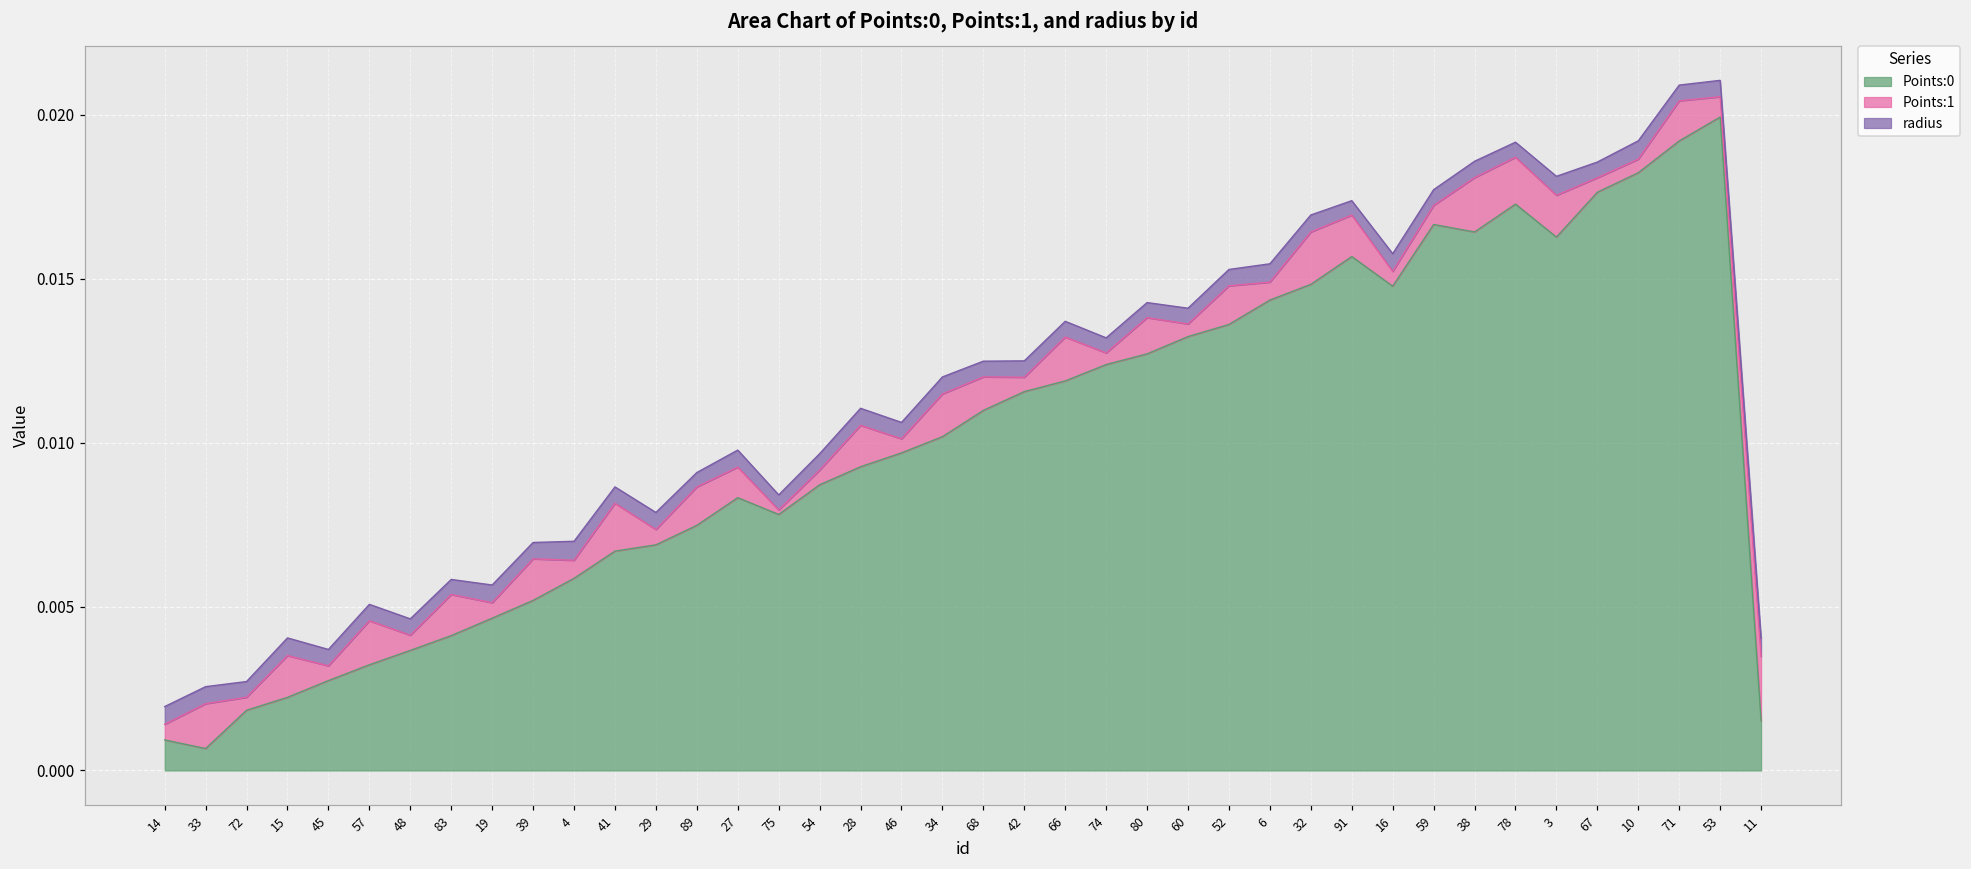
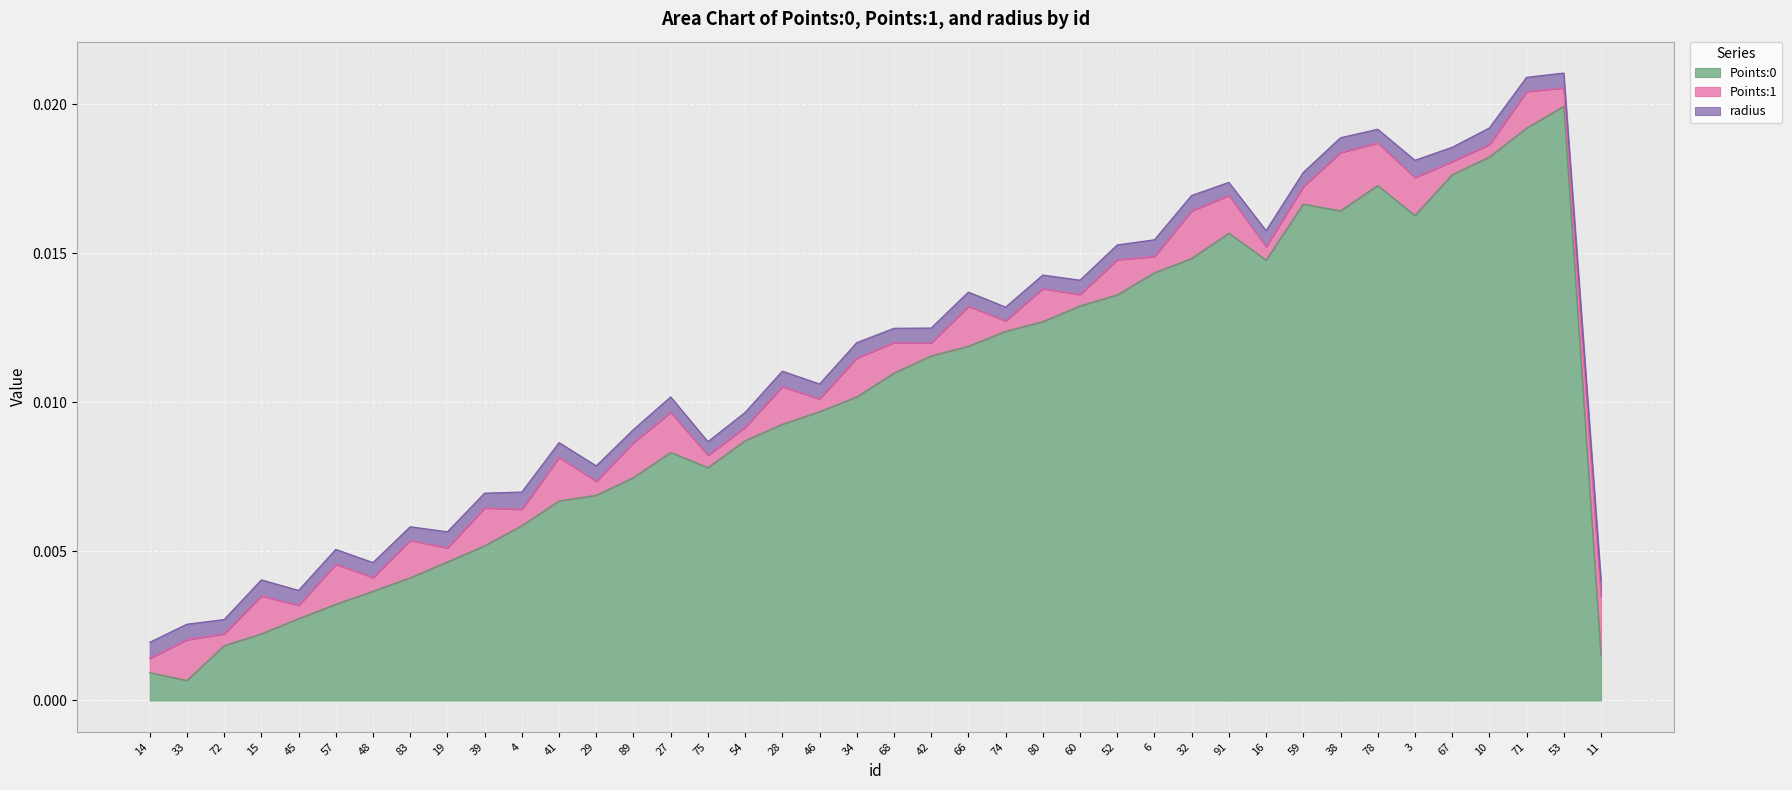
  {
    "Points:0": {
      "14": 0.0009,
      "33": 0.0007,
      "72": 0.0018,
      "15": 0.0022,
      "45": 0.0027,
      "57": 0.0032,
      "48": 0.0037,
      "83": 0.0041,
      "19": 0.0046,
      "39": 0.0052,
      "4": 0.0059,
      "41": 0.0067,
      "29": 0.0069,
      "89": 0.0075,
      "27": 0.0083,
      "75": 0.0078,
      "54": 0.0087,
      "28": 0.0093,
      "46": 0.0097,
      "34": 0.0102,
      "68": 0.0110,
      "42": 0.0116,
      "66": 0.0119,
      "74": 0.0124,
      "80": 0.0127,
      "60": 0.0132,
      "52": 0.0136,
      "6": 0.0143,
      "32": 0.0148,
      "91": 0.0157,
      "16": 0.0148,
      "59": 0.0167,
      "38": 0.0164,
      "78": 0.0173,
      "3": 0.0163,
      "67": 0.0176,
      "10": 0.0182,
      "71": 0.0192,
      "53": 0.0199,
      "11": 0.0015
    },
    "Points:1": {
      "14": 0.0005,
      "33": 0.0014,
      "72": 0.0004,
      "15": 0.0013,
      "45": 0.0004,
      "57": 0.0013,
      "48": 0.0005,
      "83": 0.0013,
      "19": 0.0005,
      "39": 0.0013,
      "4": 0.0005,
      "41": 0.0015,
      "29": 0.0005,
      "89": 0.0012,
-     "27": 0.0009,
-     "75": 0.0001,
+     "27": 0.0013,
+     "75": 0.0004,
      "54": 0.0004,
      "28": 0.0013,
      "46": 0.0004,
      "34": 0.0013,
      "68": 0.0010,
      "42": 0.0004,
      "66": 0.0013,
      "74": 0.0004,
      "80": 0.0011,
      "60": 0.0004,
      "52": 0.0012,
      "6": 0.0005,
      "32": 0.0016,
      "91": 0.0013,
      "16": 0.0005,
      "59": 0.0006,
-     "38": 0.0017,
+     "38": 0.0020,
      "78": 0.0014,
      "3": 0.0013,
      "67": 0.0004,
      "10": 0.0004,
      "71": 0.0012,
      "53": 0.0006,
      "11": 0.0020
    },
    "radius": {
      "14": 0.0005,
      "33": 0.0005,
      "72": 0.0005,
      "15": 0.0005,
      "45": 0.0005,
      "57": 0.0005,
      "48": 0.0005,
      "83": 0.0005,
      "19": 0.0005,
      "39": 0.0005,
      "4": 0.0006,
      "41": 0.0005,
      "29": 0.0005,
      "89": 0.0004,
      "27": 0.0005,
      "75": 0.0005,
      "54": 0.0005,
      "28": 0.0005,
      "46": 0.0005,
      "34": 0.0005,
      "68": 0.0005,
      "42": 0.0005,
      "66": 0.0005,
      "74": 0.0005,
      "80": 0.0005,
      "60": 0.0005,
      "52": 0.0005,
      "6": 0.0006,
      "32": 0.0005,
      "91": 0.0004,
      "16": 0.0005,
      "59": 0.0005,
      "38": 0.0005,
      "78": 0.0005,
      "3": 0.0006,
      "67": 0.0005,
      "10": 0.0006,
      "71": 0.0005,
      "53": 0.0005,
      "11": 0.0006
    }
  }
